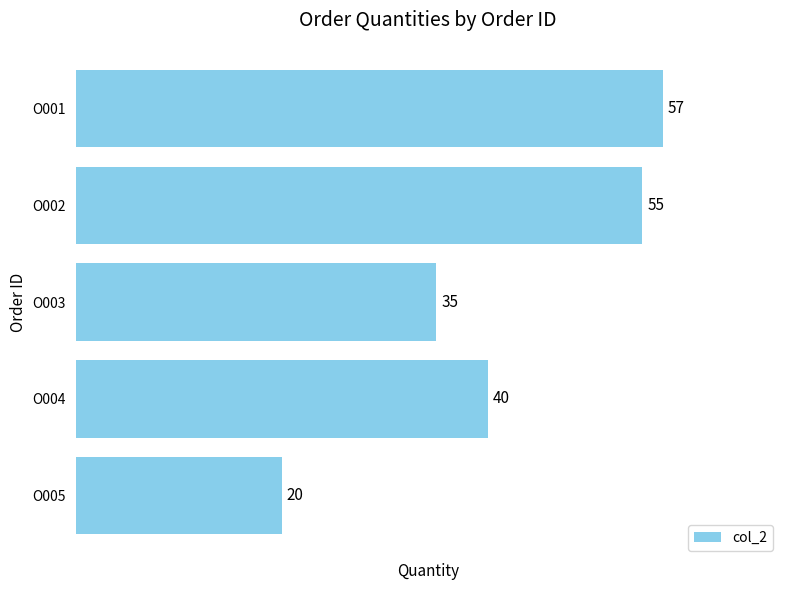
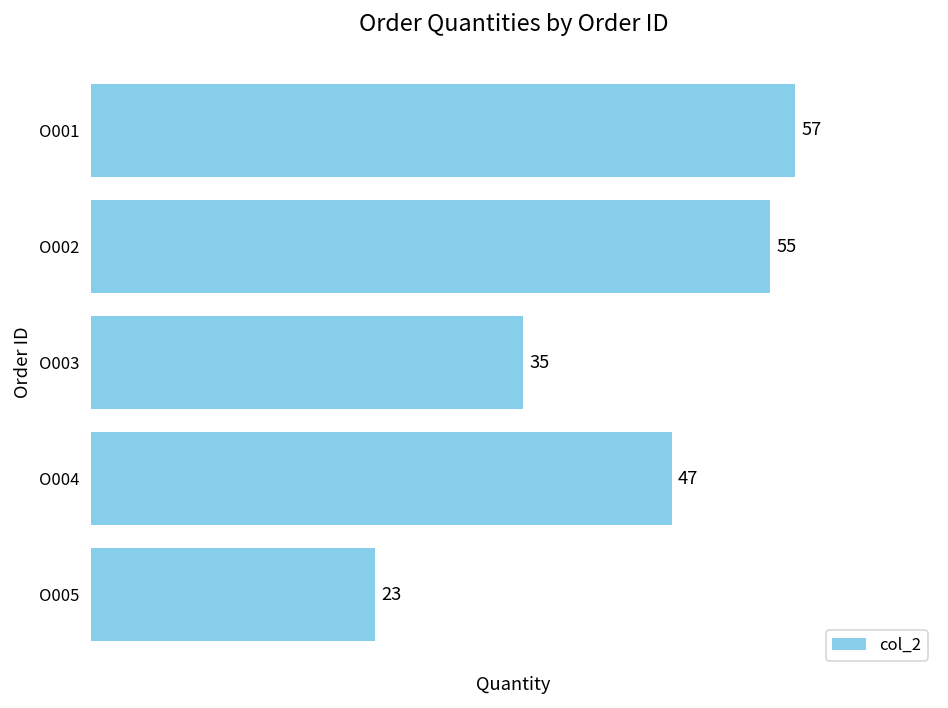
  {
    "O001": 57,
    "O002": 55,
    "O003": 35,
-   "O004": 40,
-   "O005": 20
+   "O004": 47,
+   "O005": 23
  }
